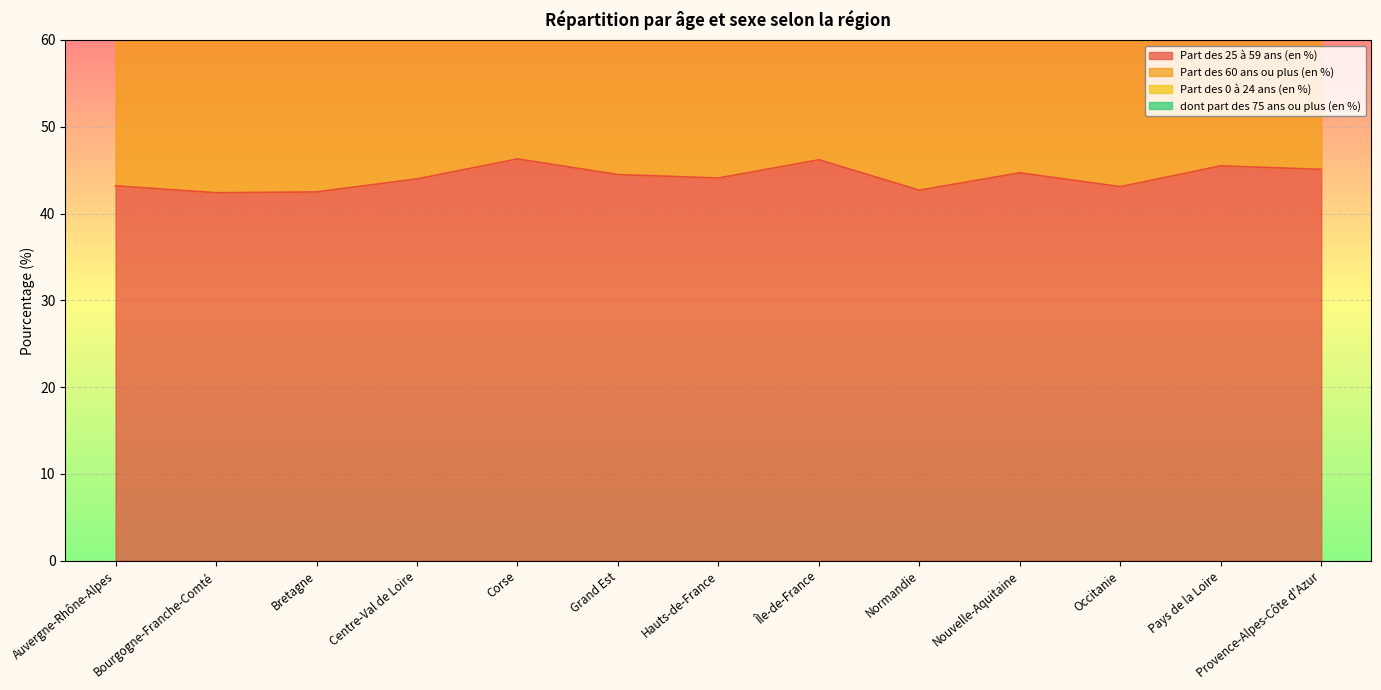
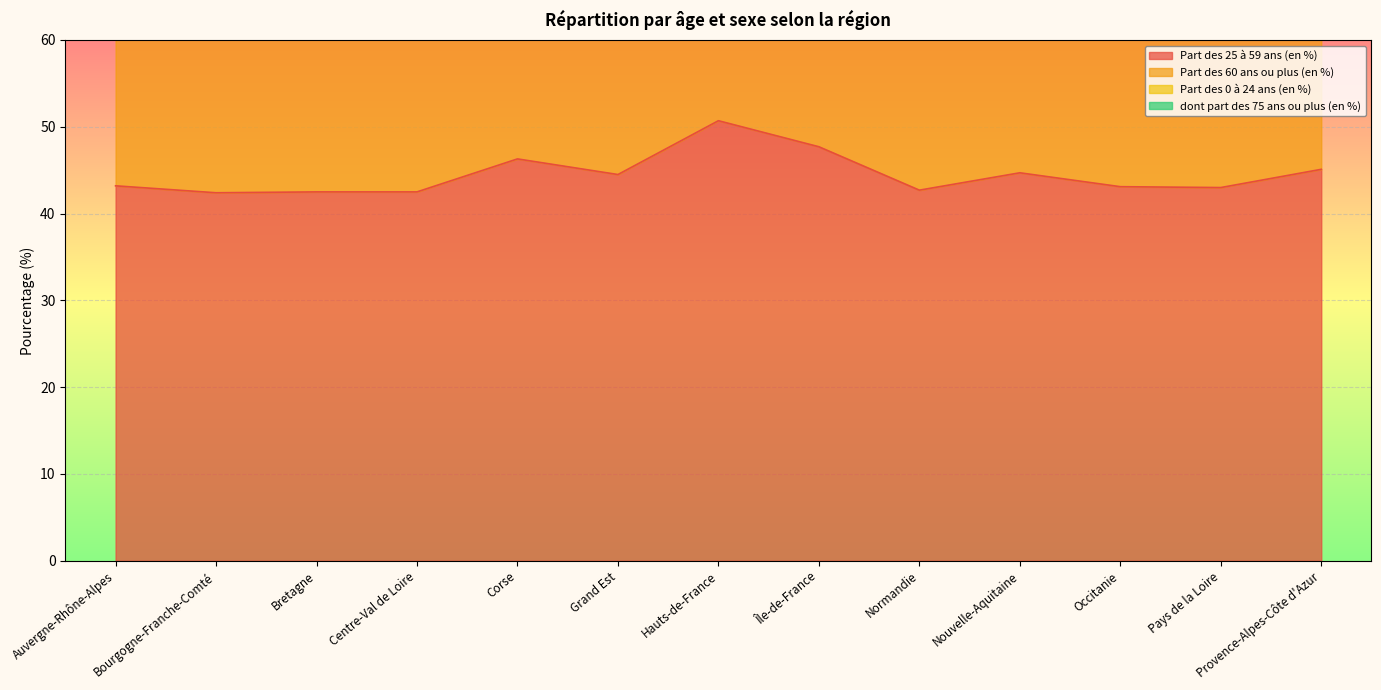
  {
    "Part des 25 à 59 ans (en %)": {
      "Auvergne-Rhône-Alpes": 43,
      "Bourgogne-Franche-Comté": 42,
      "Bretagne": 43,
-     "Centre-Val de Loire": 44,
+     "Centre-Val de Loire": 43,
      "Corse": 46,
      "Grand Est": 45,
-     "Hauts-de-France": 44,
-     "Île-de-France": 46,
+     "Hauts-de-France": 51,
+     "Île-de-France": 48,
      "Normandie": 43,
      "Nouvelle-Aquitaine": 45,
      "Occitanie": 43,
-     "Pays de la Loire": 46,
+     "Pays de la Loire": 43,
      "Provence-Alpes-Côte d'Azur": 45
    }
  }
